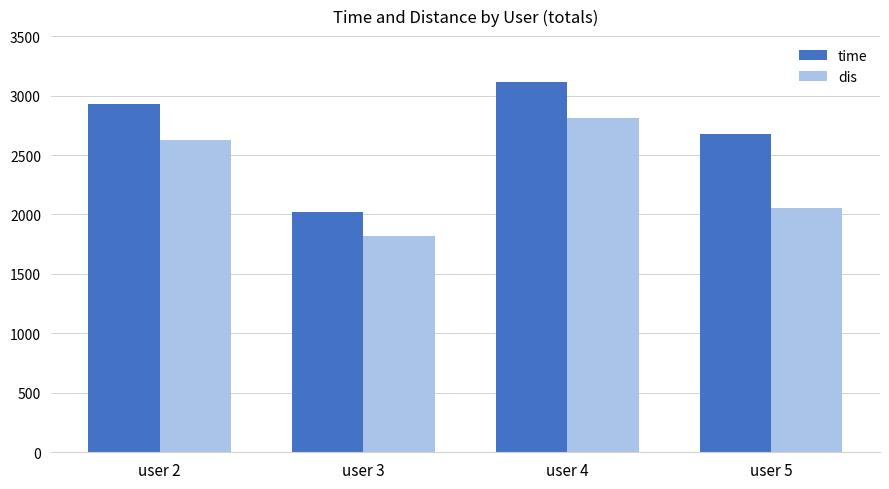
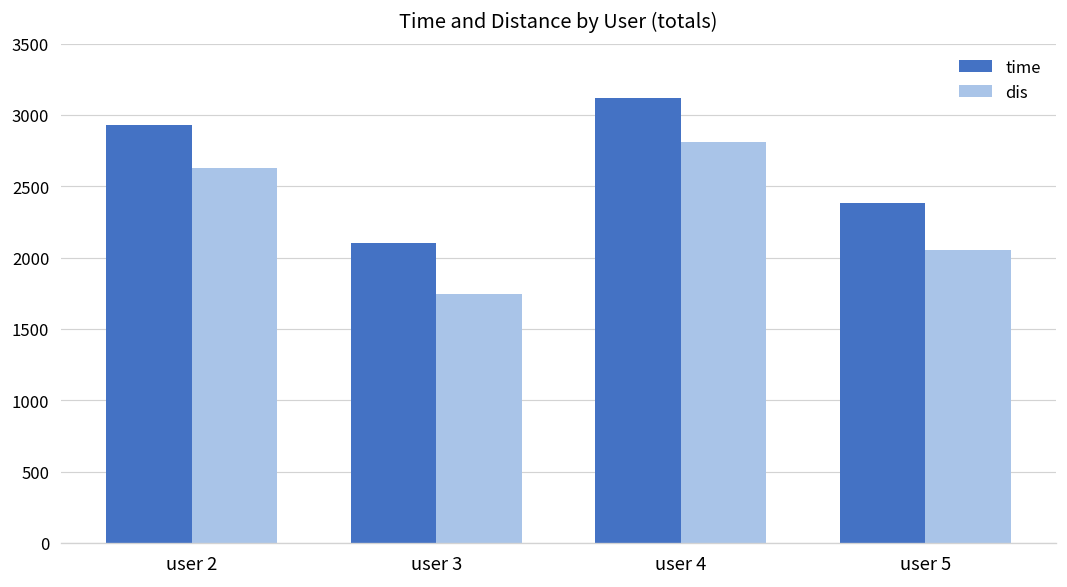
  {
    "time": {
      "user 2": 2930,
-     "user 3": 2020,
+     "user 3": 2100,
      "user 4": 3120,
-     "user 5": 2680
+     "user 5": 2380
    },
    "dis": {
      "user 2": 2630,
-     "user 3": 1820,
+     "user 3": 1740,
      "user 4": 2810,
      "user 5": 2050
    }
  }
